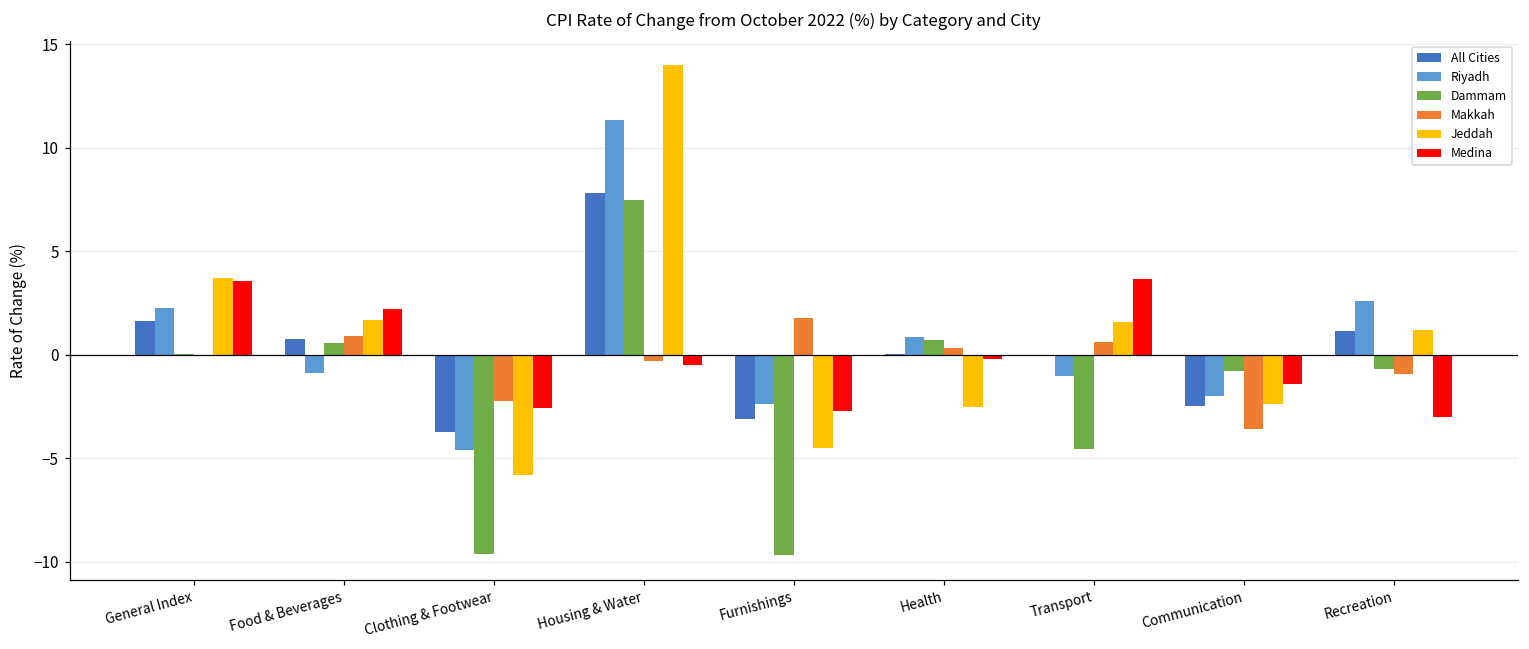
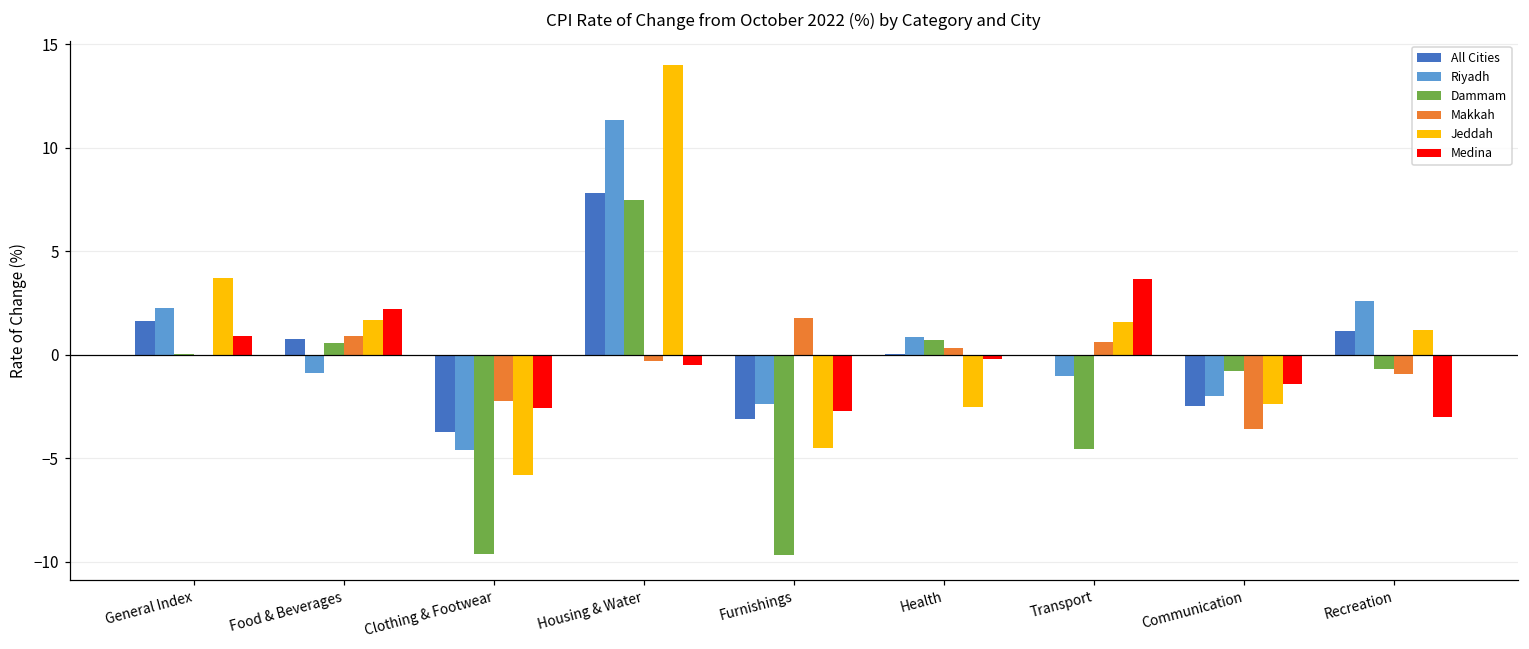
  {
    "Dammam": {
      "Food & Beverages": 0.6,
      "Clothing & Footwear": -9.7,
      "Housing & Water": 7.5,
      "Furnishings": -9.7,
      "Health": 0.7,
      "Transport": -4.6,
      "Communication": -0.8,
      "Recreation": -0.7
    },
    "Makkah": {
      "Food & Beverages": 0.9,
      "Clothing & Footwear": -2.3,
      "Housing & Water": -0.3,
      "Furnishings": 1.8,
      "Health": 0.3,
      "Transport": 0.6,
      "Communication": -3.6,
      "Recreation": -0.9
    },
    "Jeddah": {
      "General Index": 3.7,
      "Food & Beverages": 1.7,
      "Clothing & Footwear": -5.8,
      "Housing & Water": 14.0,
      "Furnishings": -4.5,
      "Health": -2.6,
      "Transport": 1.6,
      "Communication": -2.4,
      "Recreation": 1.2
    },
    "Medina": {
-     "General Index": 3.6,
+     "General Index": 0.9,
      "Food & Beverages": 2.2,
      "Clothing & Footwear": -2.6,
      "Housing & Water": -0.5,
      "Furnishings": -2.7,
      "Health": -0.2,
      "Transport": 3.7,
      "Communication": -1.4,
      "Recreation": -3.0
    }
  }
